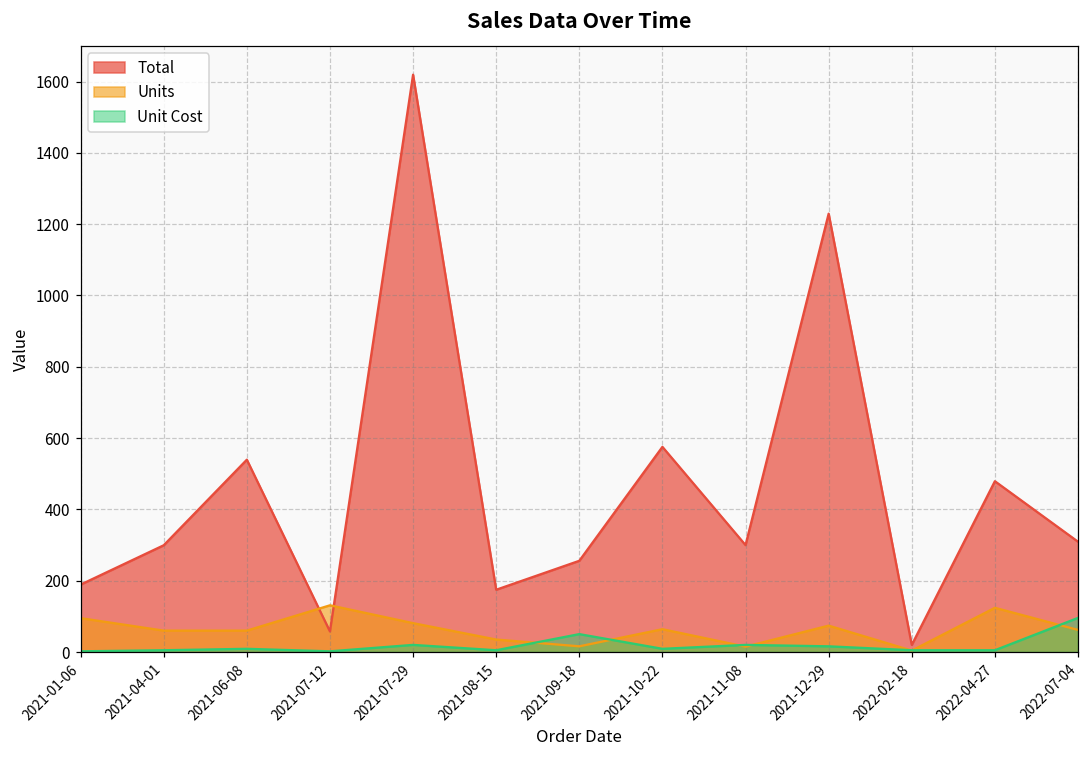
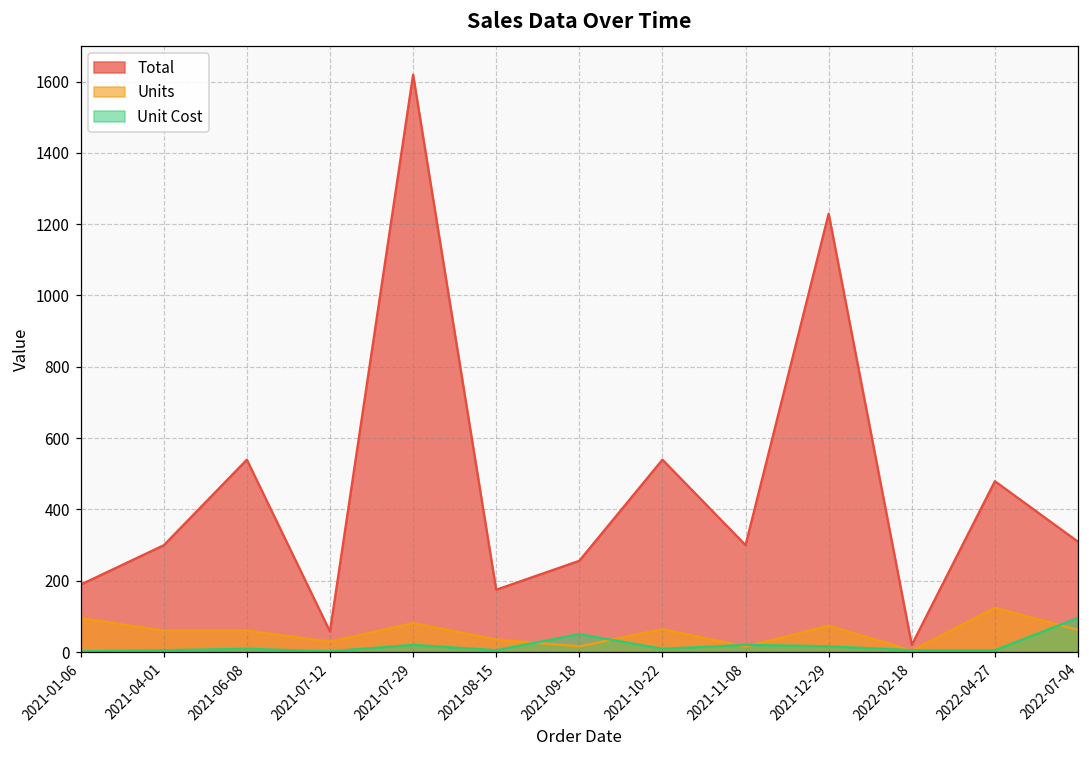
  {
    "Total": {
      "2021-01-06": 190,
      "2021-04-01": 300,
      "2021-06-08": 540,
      "2021-07-12": 60,
      "2021-07-29": 1620,
      "2021-08-15": 170,
      "2021-09-18": 260,
-     "2021-10-22": 580,
+     "2021-10-22": 540,
      "2021-11-08": 300,
      "2021-12-29": 1230,
      "2022-02-18": 20,
      "2022-04-27": 480,
      "2022-07-04": 310
    },
    "Units": {
      "2021-01-06": 100,
      "2021-04-01": 60,
      "2021-06-08": 60,
-     "2021-07-12": 130,
+     "2021-07-12": 30,
      "2021-07-29": 80,
      "2021-08-15": 40,
      "2021-09-18": 20,
      "2021-10-22": 60,
      "2021-12-29": 70,
      "2022-04-27": 120,
      "2022-07-04": 60
    },
    "Unit Cost": {
      "2021-01-06": 0,
      "2021-04-01": 0,
      "2021-06-08": 10,
      "2021-07-12": 0,
      "2021-07-29": 20,
      "2021-08-15": 0,
      "2021-09-18": 50,
      "2021-10-22": 10,
      "2021-12-29": 20,
      "2022-04-27": 0,
      "2022-07-04": 100
    }
  }
